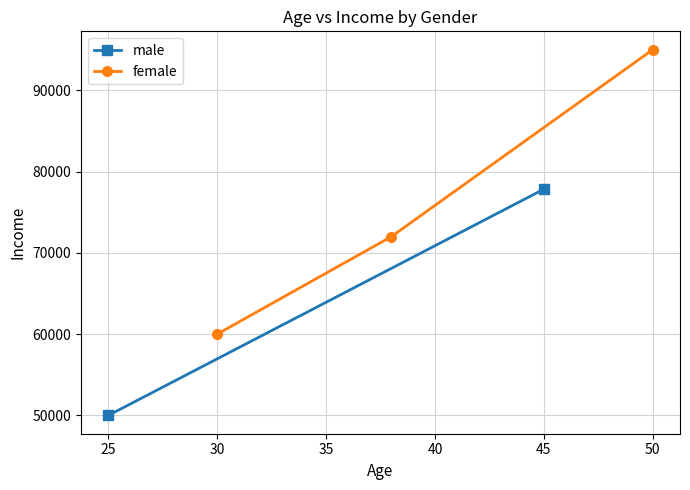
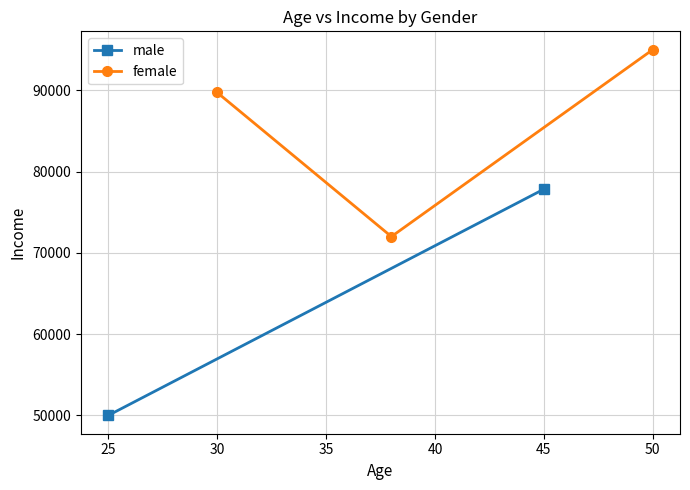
  {
    "male": {
      "25": 50000,
      "45": 78000
    },
    "female": {
-     "30": 60000,
+     "30": 90000,
      "50": 95000
    }
  }
